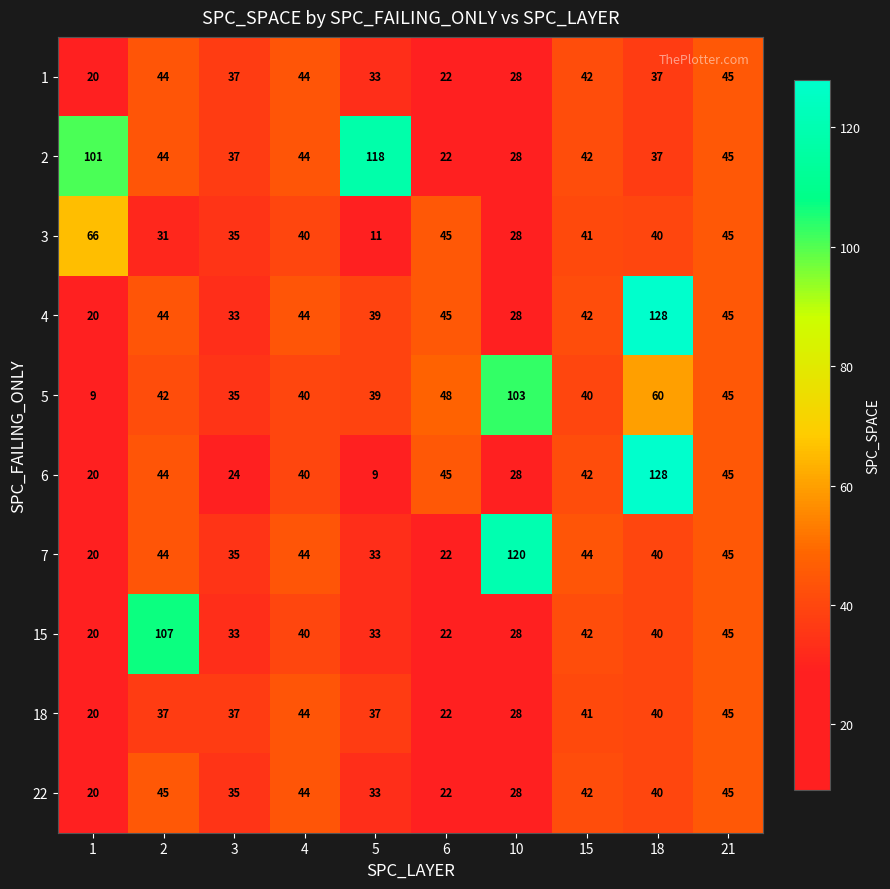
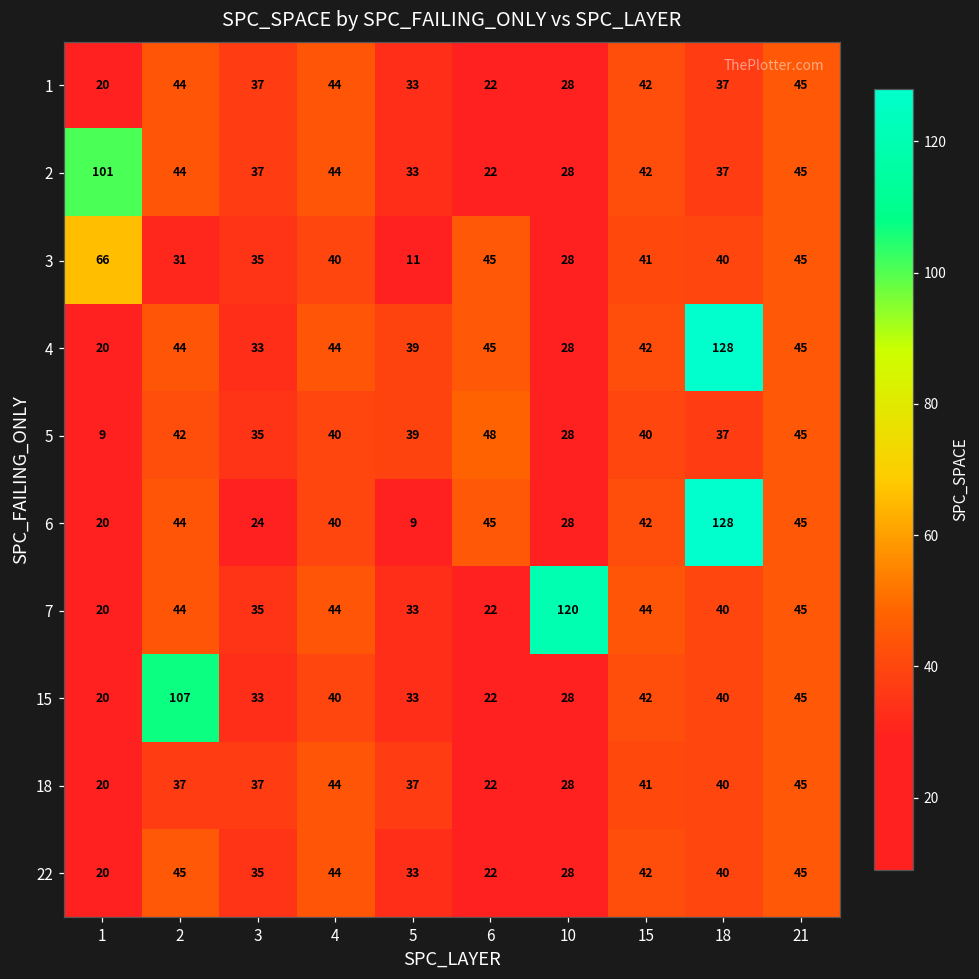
  {
    "1": {
      "1": 20,
      "2": 44,
      "3": 37,
      "4": 44,
      "5": 33,
      "6": 22,
      "10": 28,
      "15": 42,
      "18": 37
    },
    "2": {
      "1": 101,
      "2": 44,
      "3": 37,
      "4": 44,
-     "5": 118,
+     "5": 33,
      "6": 22,
      "10": 28,
      "15": 42,
      "18": 37,
      "21": 45
    },
    "3": {
      "1": 66,
      "2": 31,
      "3": 35,
      "4": 40,
      "5": 11,
      "6": 45,
      "10": 28,
      "15": 41,
      "18": 40,
      "21": 45
    },
    "4": {
      "1": 20,
      "2": 44,
      "3": 33,
      "4": 44,
      "5": 39,
      "6": 45,
      "10": 28,
      "15": 42,
      "18": 128,
      "21": 45
    },
    "5": {
      "1": 9,
      "2": 42,
      "3": 35,
      "4": 40,
      "5": 39,
      "6": 48,
-     "10": 103,
+     "10": 28,
      "15": 40,
-     "18": 60,
+     "18": 37,
      "21": 45
    },
    "6": {
      "1": 20,
      "2": 44,
      "3": 24,
      "4": 40,
      "5": 9,
      "6": 45,
      "10": 28,
      "15": 42,
      "18": 128,
      "21": 45
    },
    "7": {
      "1": 20,
      "2": 44,
      "3": 35,
      "4": 44,
      "5": 33,
      "6": 22,
      "10": 120,
      "15": 44,
      "18": 40,
      "21": 45
    },
    "15": {
      "1": 20,
      "2": 107,
      "3": 33,
      "4": 40,
      "5": 33,
      "6": 22,
      "10": 28,
      "15": 42,
      "18": 40,
      "21": 45
    },
    "18": {
      "1": 20,
      "2": 37,
      "3": 37,
      "4": 44,
      "5": 37,
      "6": 22,
      "10": 28,
      "15": 41,
      "18": 40,
      "21": 45
    },
    "22": {
      "1": 20,
      "2": 45,
      "3": 35,
      "4": 44,
      "5": 33,
      "6": 22,
      "10": 28,
      "15": 42,
      "18": 40,
      "21": 45
    }
  }
